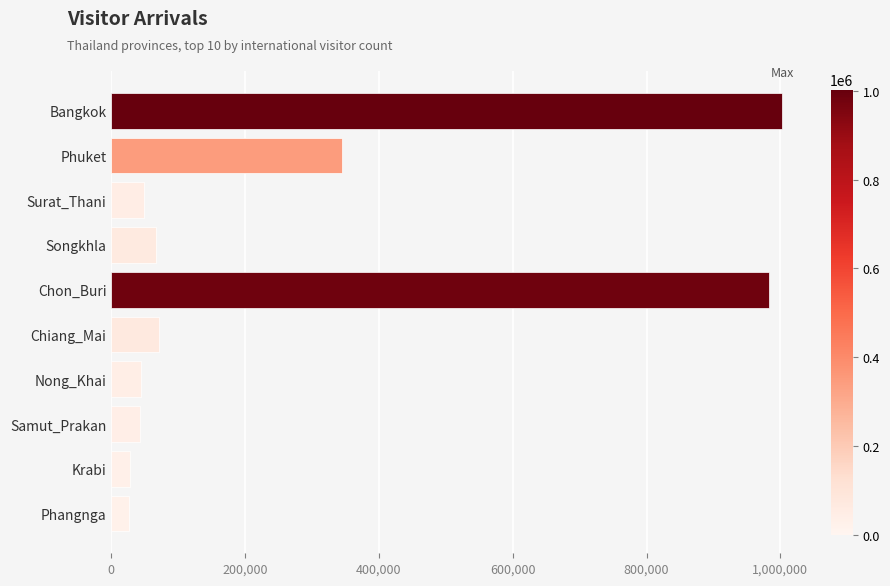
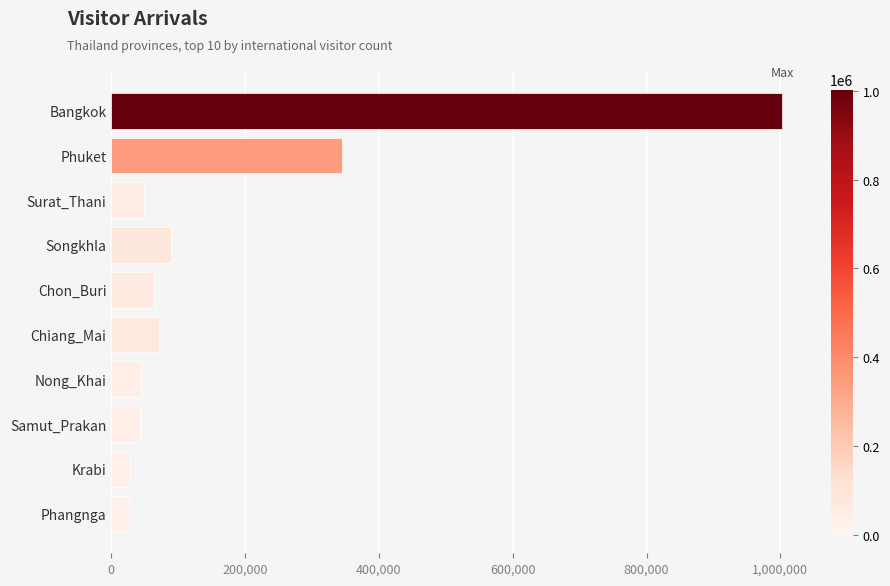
  {
    "Bangkok": "1,000,000",
    "Phuket": "340,000",
    "Surat_Thani": "50,000",
-   "Songkhla": "70,000",
-   "Chon_Buri": "980,000",
+   "Songkhla": "90,000",
+   "Chon_Buri": "60,000",
    "Chiang_Mai": "70,000",
    "Nong_Khai": "40,000",
    "Samut_Prakan": "40,000",
    "Krabi": "30,000",
    "Phangnga": "30,000"
  }
